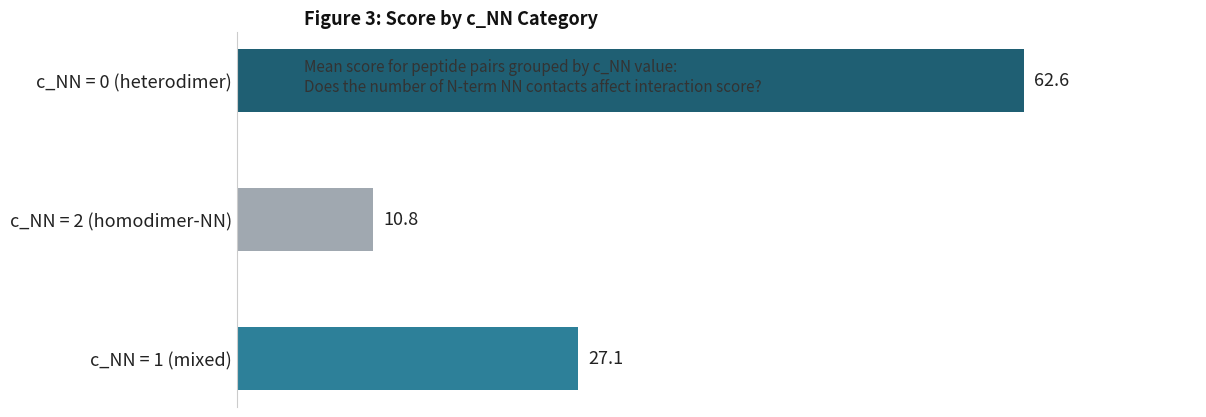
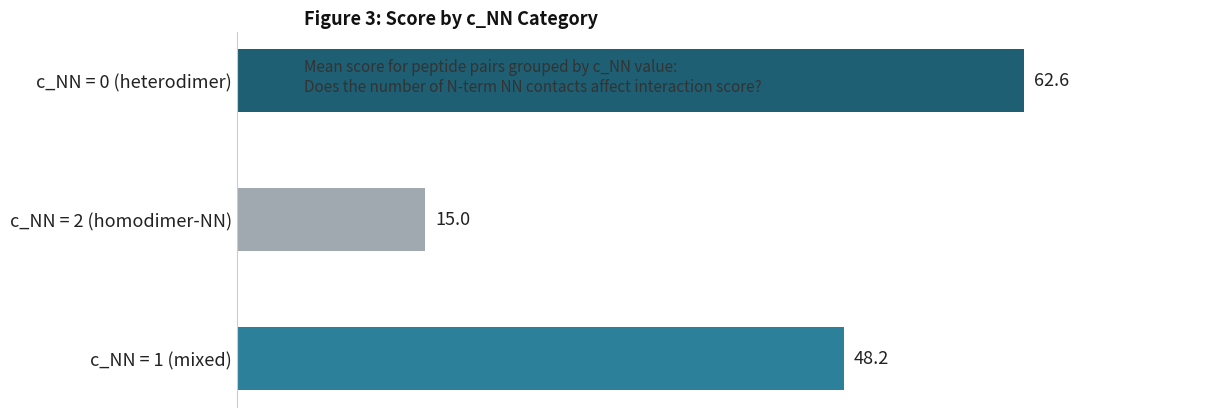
  {
    "c_NN = 0 (heterodimer)": 62.6,
-   "c_NN = 2 (homodimer-NN)": 10.8,
-   "c_NN = 1 (mixed)": 27.1
+   "c_NN = 2 (homodimer-NN)": 15.0,
+   "c_NN = 1 (mixed)": 48.2
  }
